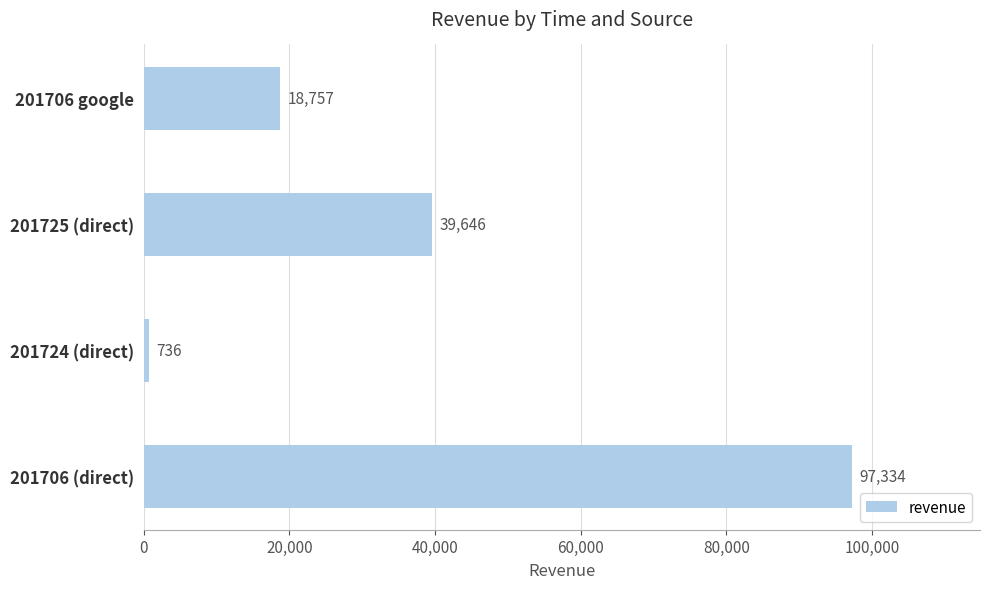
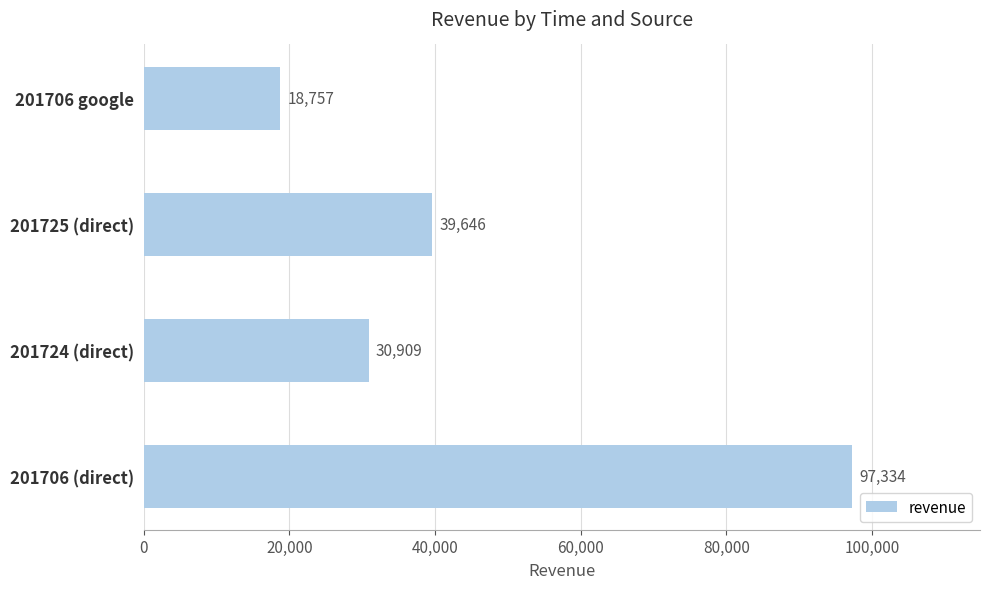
  {
    "201706 google": "18,757",
    "201725 (direct)": "39,646",
-   "201724 (direct)": "736",
+   "201724 (direct)": "30,909",
    "201706 (direct)": "97,334"
  }
